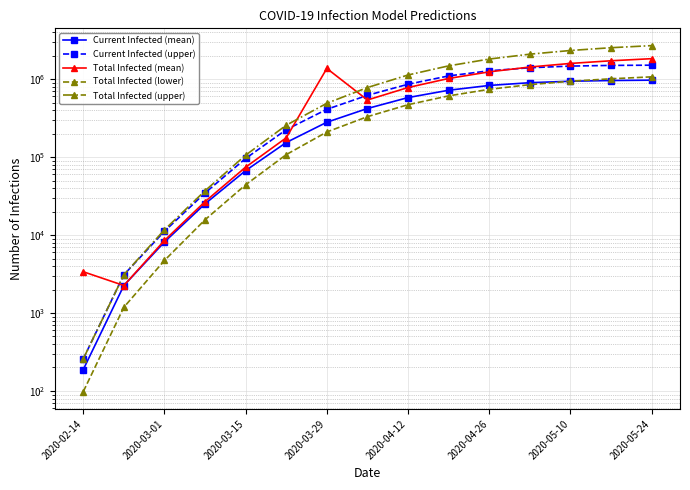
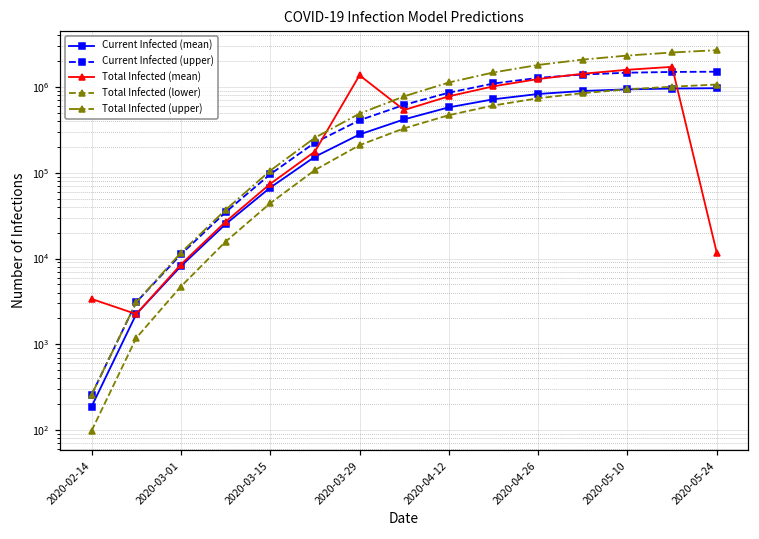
  {
    "Total Infected (mean)": {
      "2020-02-14": 3400,
      "2020-03-15": 70000,
      "2020-03-29": 1400000,
      "2020-04-12": 800000,
      "2020-05-10": 1600000,
-     "2020-05-24": 1800000
+     "2020-05-24": 12000
    }
  }
